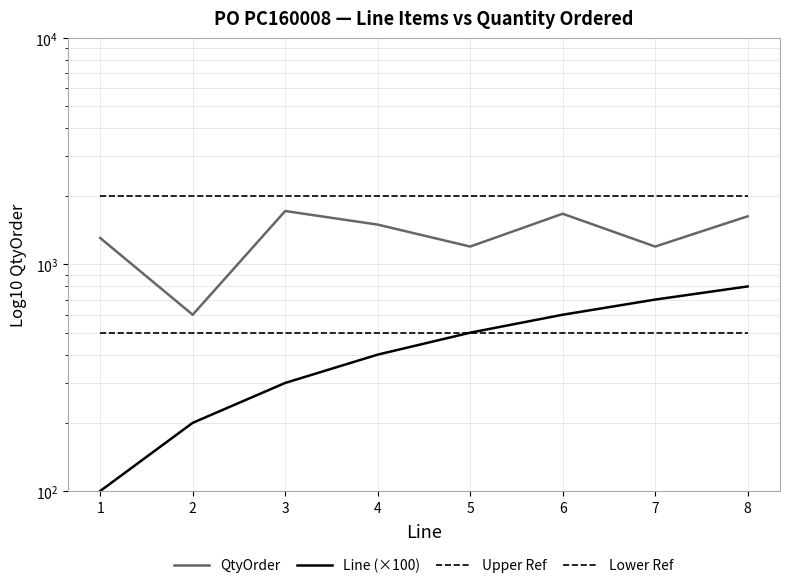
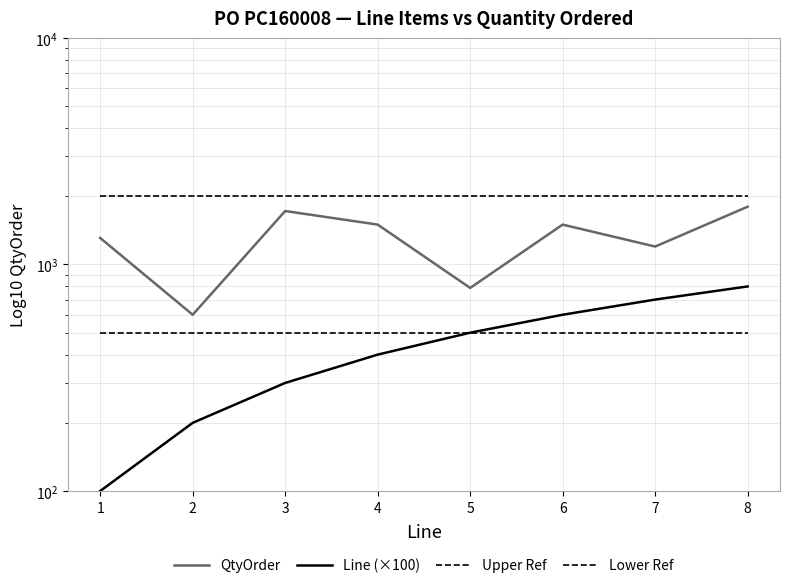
  {
    "QtyOrder": {
      "1": 1300,
      "2": 600,
      "3": 1700,
      "4": 1500,
-     "5": 1200,
-     "6": 1700,
+     "5": 790,
+     "6": 1500,
      "7": 1200,
-     "8": 1600
+     "8": 1800
    }
  }
